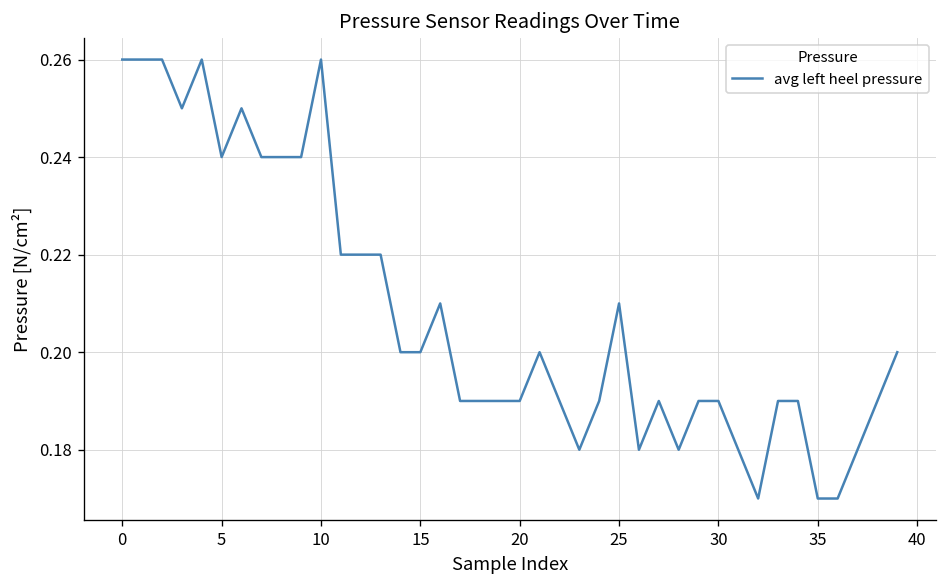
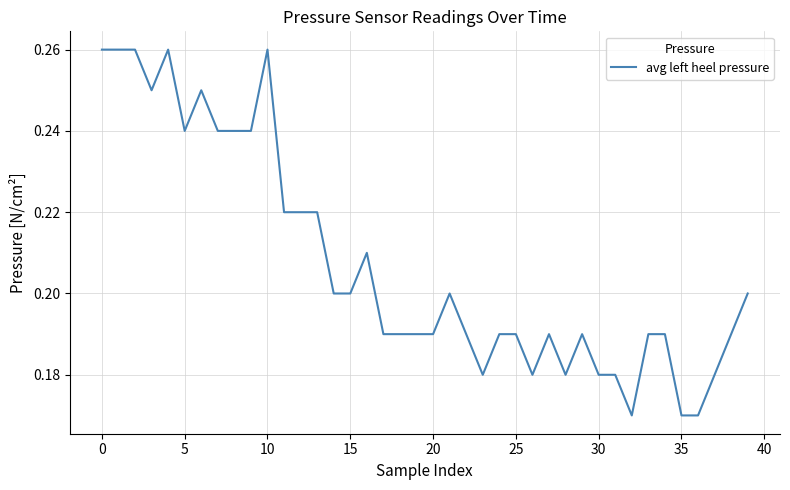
  {
    "0": 0.26,
    "5": 0.24,
    "10": 0.26,
    "15": 0.20,
    "20": 0.19,
-   "25": 0.21,
-   "30": 0.19,
+   "25": 0.19,
+   "30": 0.18,
    "35": 0.17
  }
